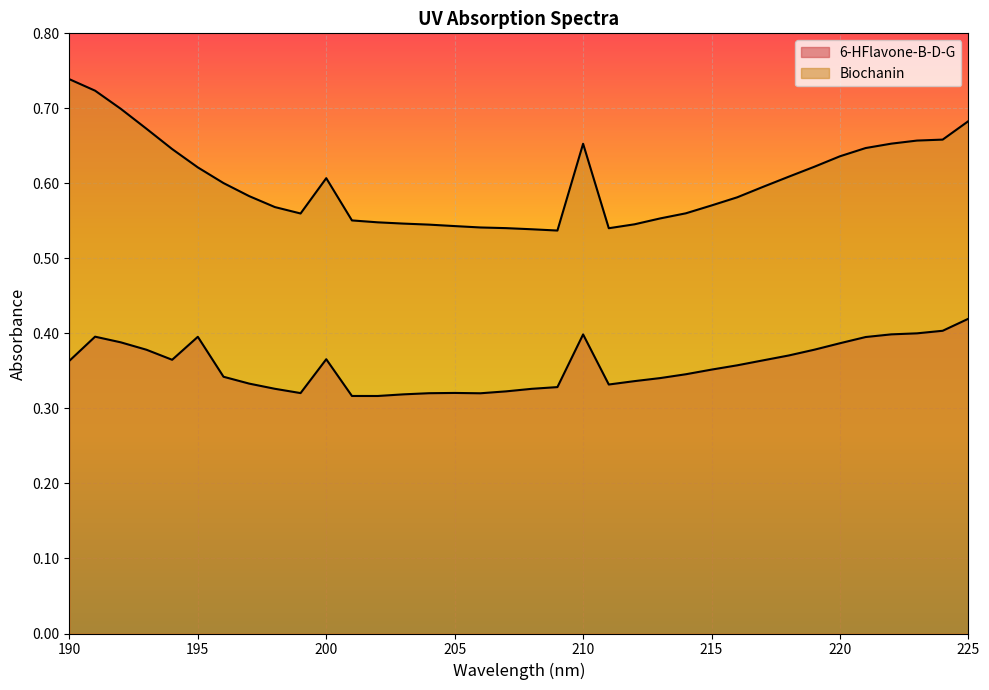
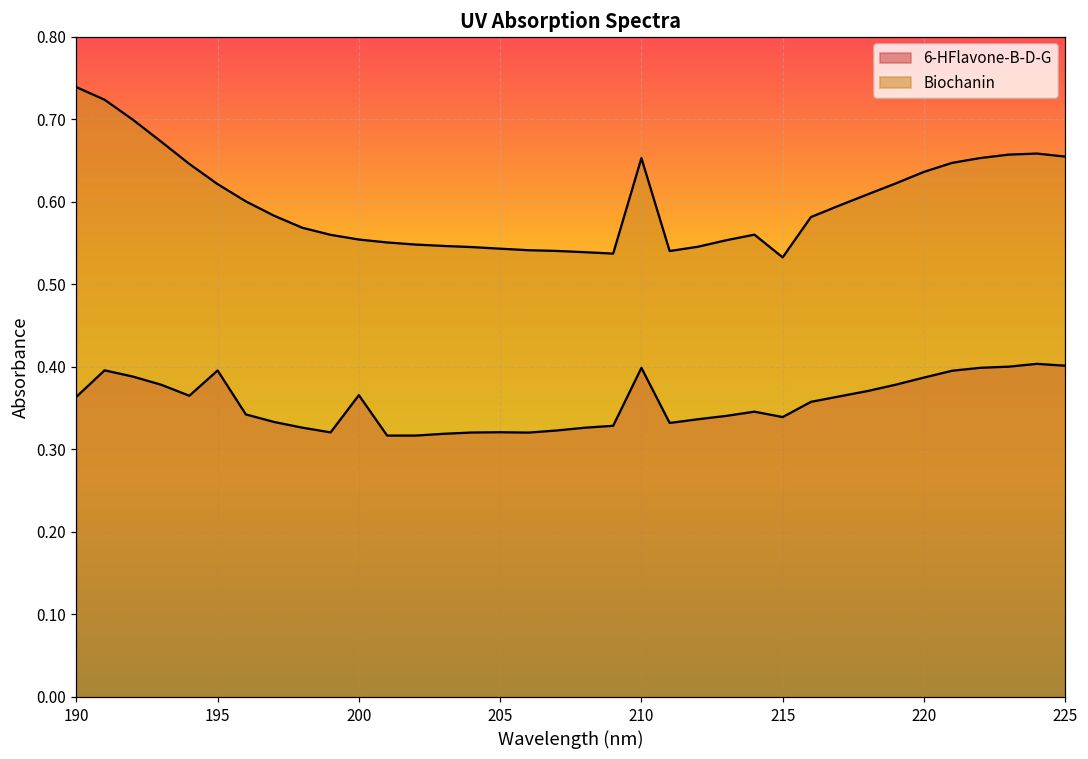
  {
    "6-HFlavone-B-D-G": {
      "190": 0.36,
      "195": 0.40,
      "200": 0.37,
      "205": 0.32,
      "210": 0.40,
-     "215": 0.35,
+     "215": 0.34,
      "220": 0.39,
-     "225": 0.42
+     "225": 0.40
    },
    "Biochanin": {
      "190": 0.74,
      "195": 0.62,
-     "200": 0.61,
+     "200": 0.55,
      "205": 0.54,
      "210": 0.65,
-     "215": 0.57,
+     "215": 0.53,
      "220": 0.64,
-     "225": 0.68
+     "225": 0.65
    }
  }
